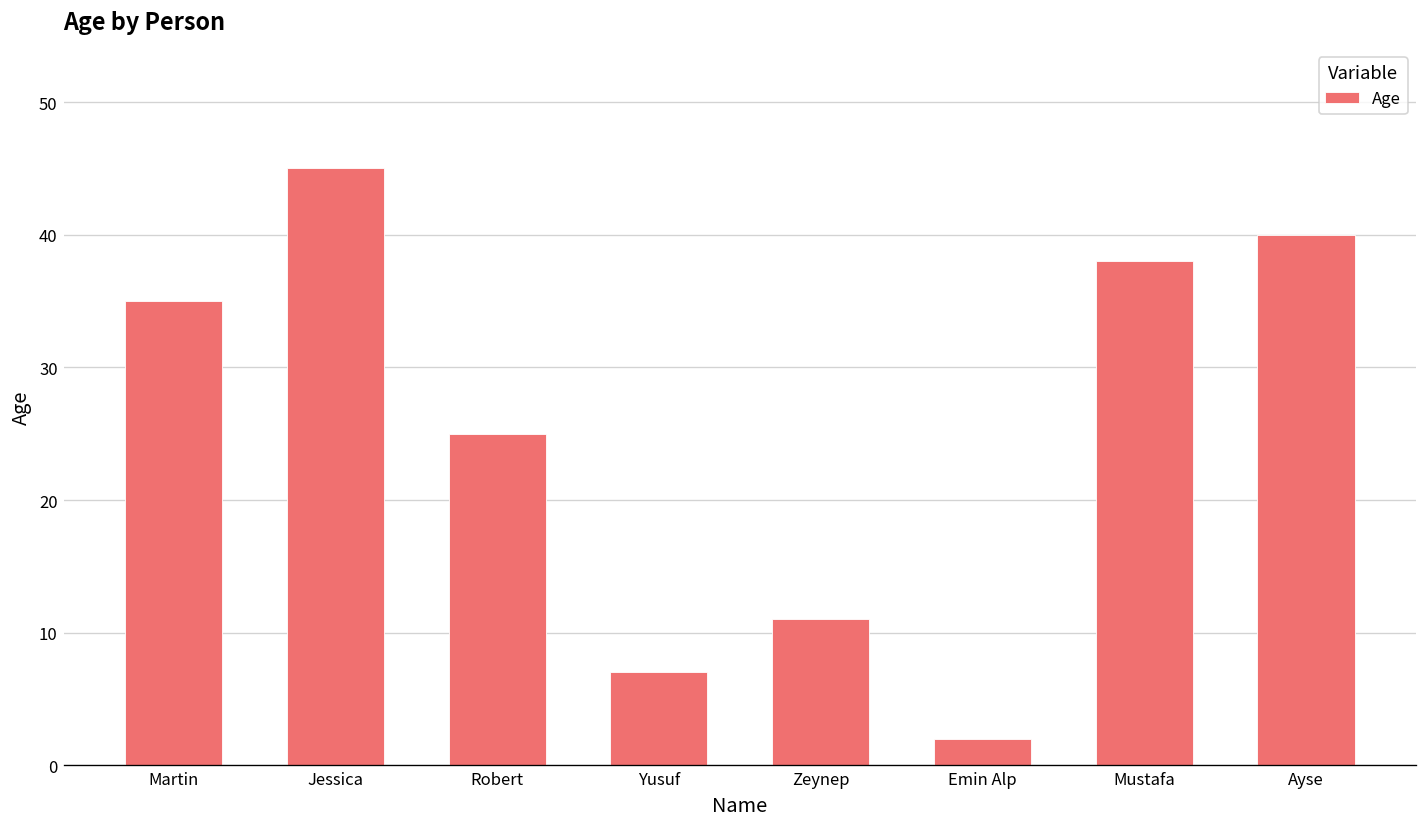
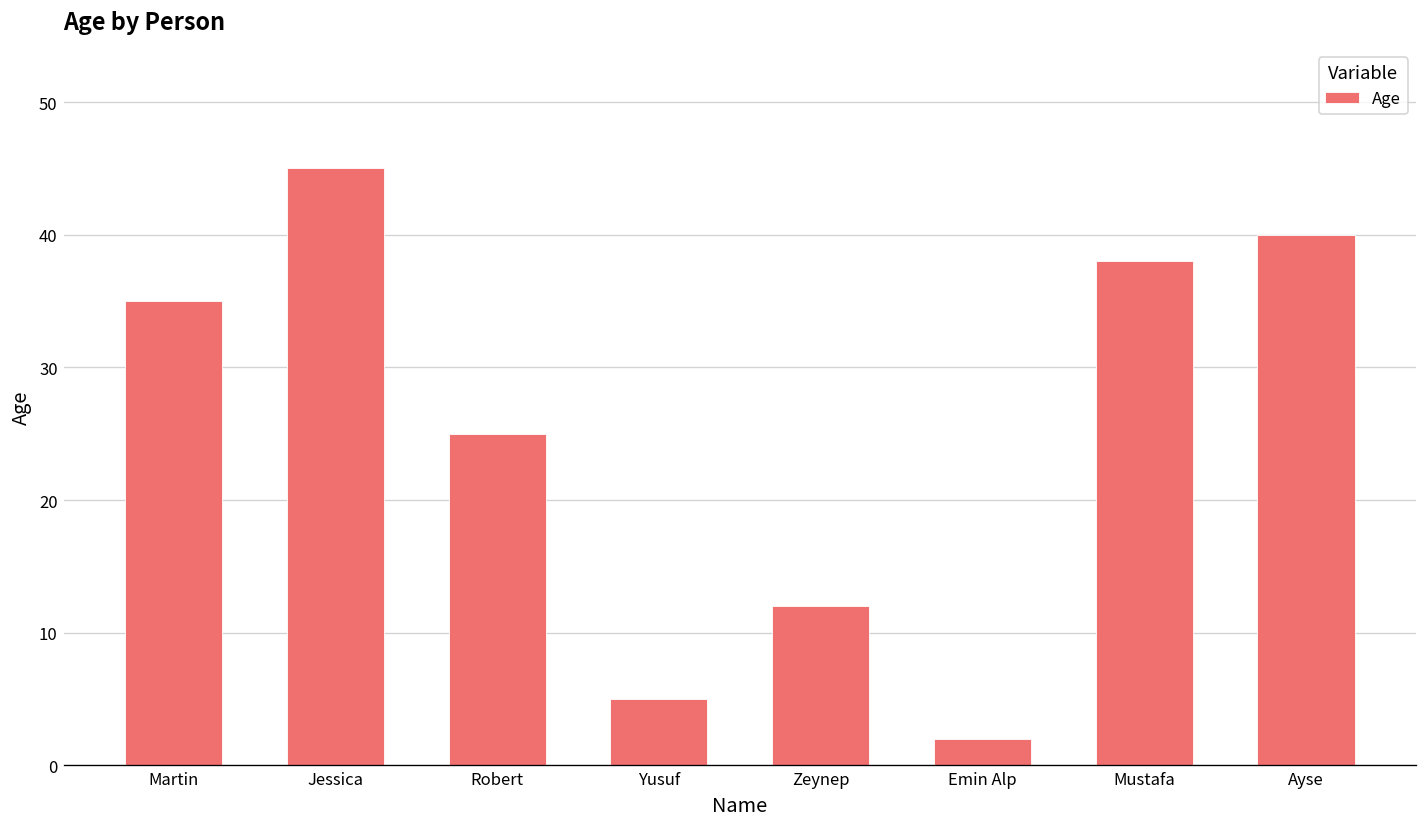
  {
    "Martin": 35,
    "Jessica": 45,
    "Robert": 25,
-   "Yusuf": 7,
-   "Zeynep": 11,
+   "Yusuf": 5,
+   "Zeynep": 12,
    "Emin Alp": 2,
    "Mustafa": 38,
    "Ayse": 40
  }
